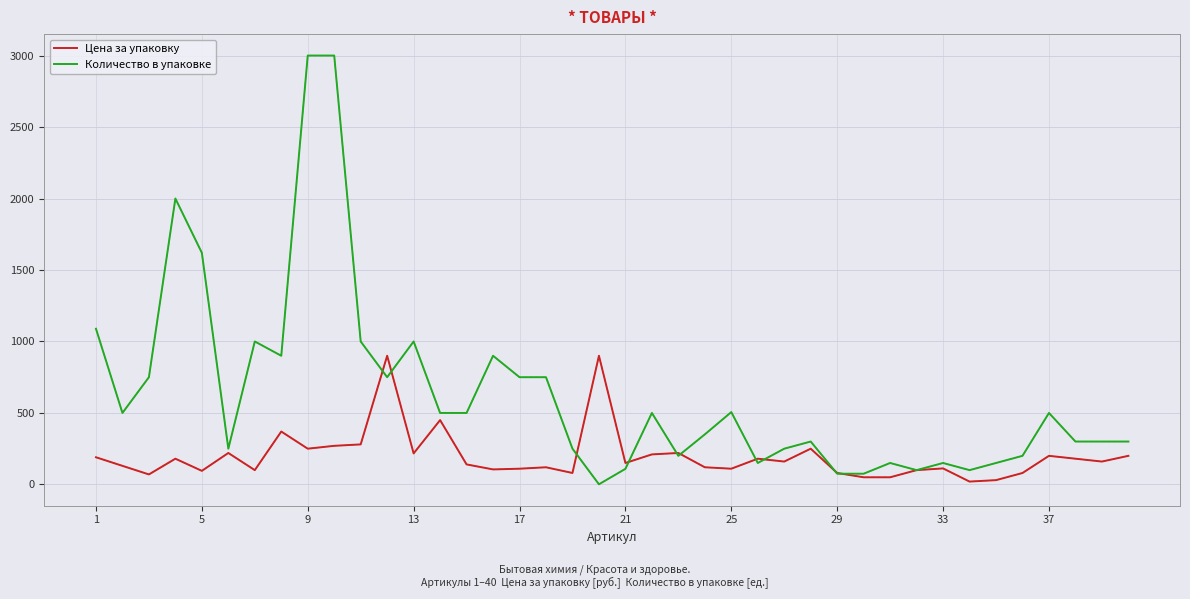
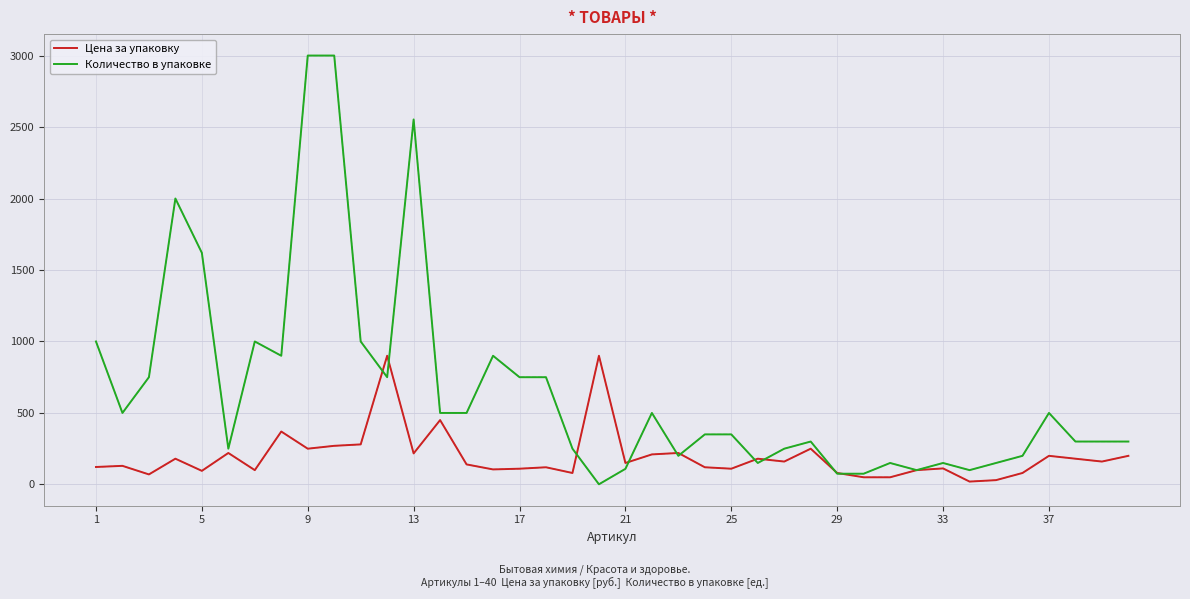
  {
    "Цена за упаковку": {
-     "1": 190,
+     "1": 120,
      "5": 100,
      "9": 250,
      "13": 220,
      "17": 110,
      "21": 150,
      "25": 110,
      "33": 110,
      "37": 200
    },
    "Количество в упаковке": {
-     "1": 1090,
+     "1": 1000,
      "5": 1620,
      "9": 3000,
-     "13": 1000,
+     "13": 2550,
      "17": 750,
      "21": 110,
-     "25": 510,
+     "25": 350,
      "33": 150,
      "37": 500
    }
  }
